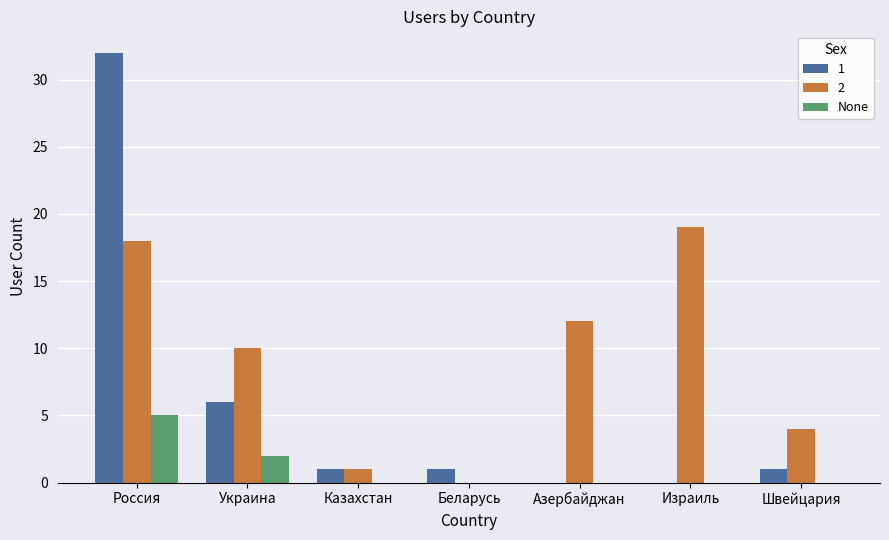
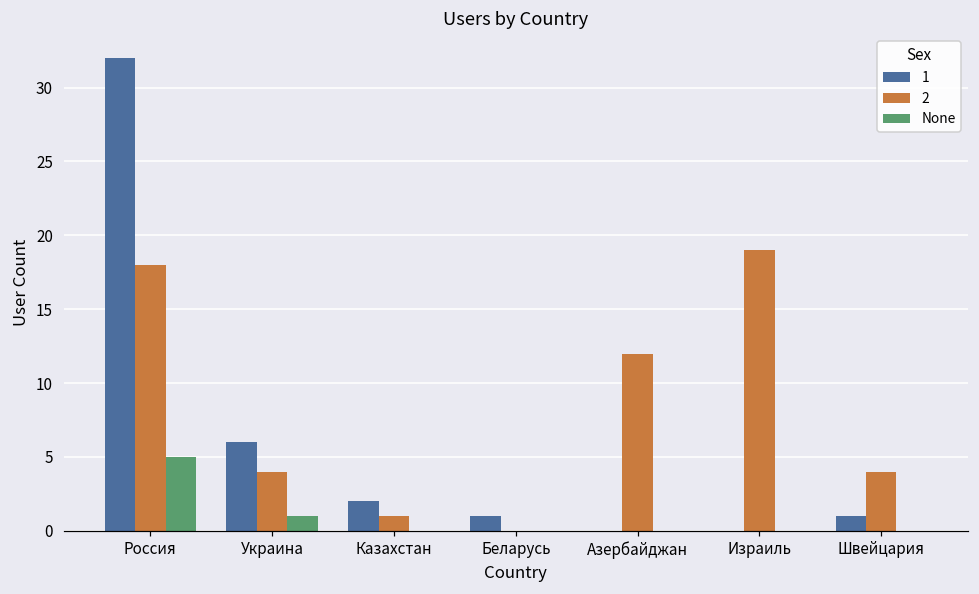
  {
    "1": {
      "Россия": 32,
      "Украина": 6,
-     "Казахстан": 1,
+     "Казахстан": 2,
      "Беларусь": 1,
      "Азербайджан": 0,
      "Израиль": 0,
      "Швейцария": 1
    },
    "2": {
      "Россия": 18,
-     "Украина": 10,
+     "Украина": 4,
      "Казахстан": 1,
      "Беларусь": 0,
      "Азербайджан": 12,
      "Израиль": 19,
      "Швейцария": 4
    },
    "None": {
      "Россия": 5,
-     "Украина": 2,
+     "Украина": 1,
      "Казахстан": 0,
      "Беларусь": 0,
      "Азербайджан": 0,
      "Израиль": 0,
      "Швейцария": 0
    }
  }
